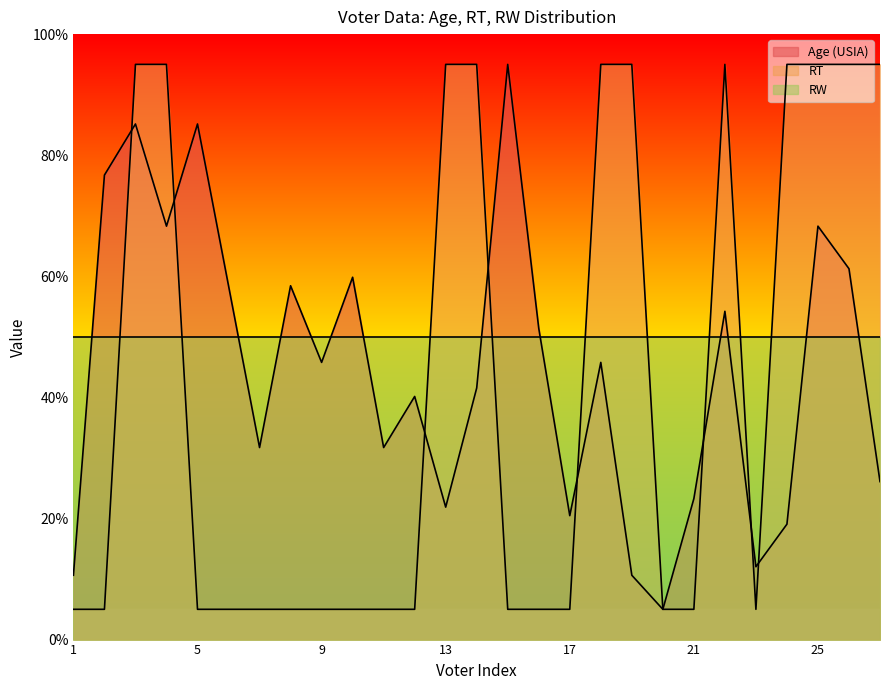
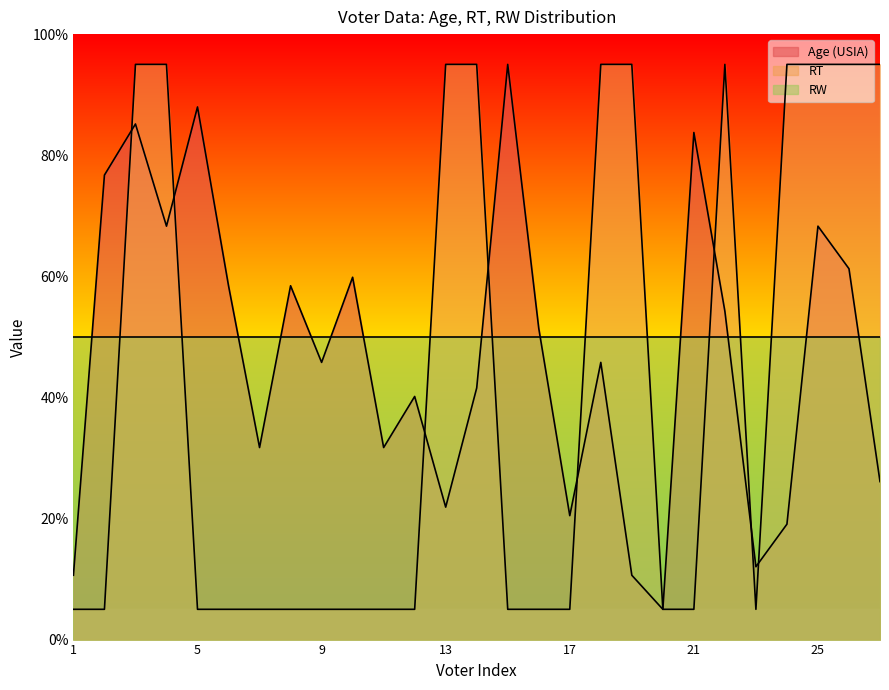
  {
    "Age (USIA)": {
      "1": "11%",
-     "5": "85%",
+     "5": "88%",
      "9": "46%",
      "13": "22%",
      "17": "20%",
-     "21": "23%",
+     "21": "84%",
      "25": "68%"
    },
    "RT": {
      "13": "95%"
    },
    "RW": {
      "1": "50%",
      "5": "50%",
      "9": "50%",
      "13": "50%",
      "17": "50%",
      "21": "50%",
      "25": "50%"
    }
  }
